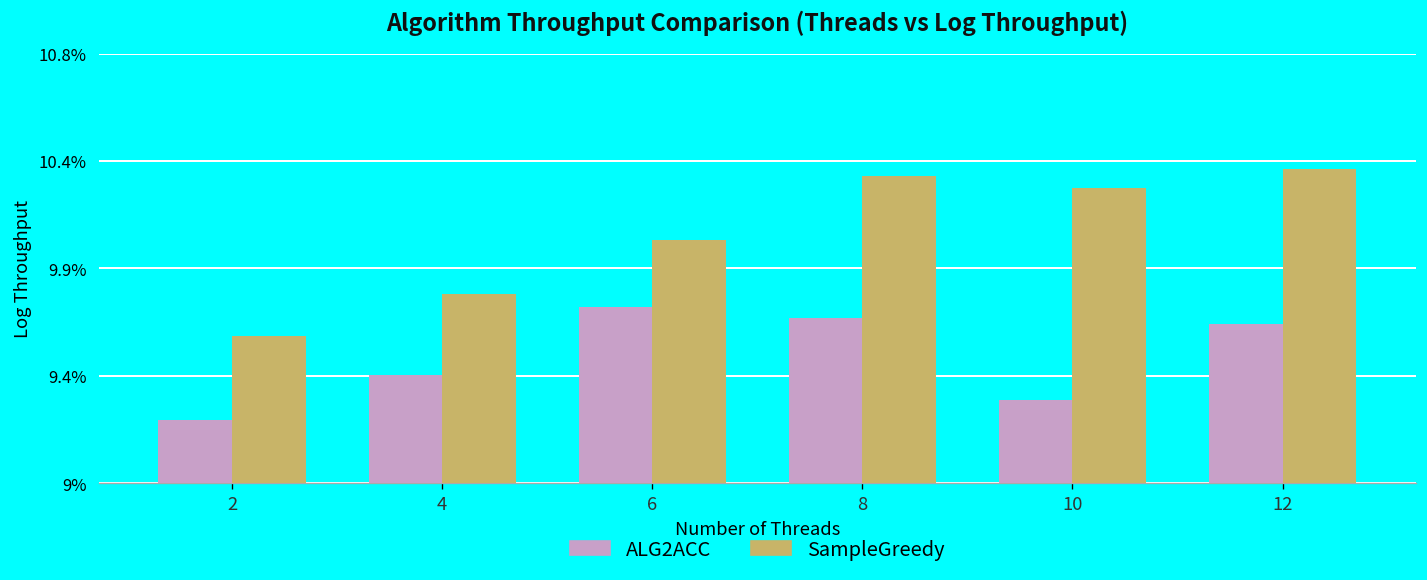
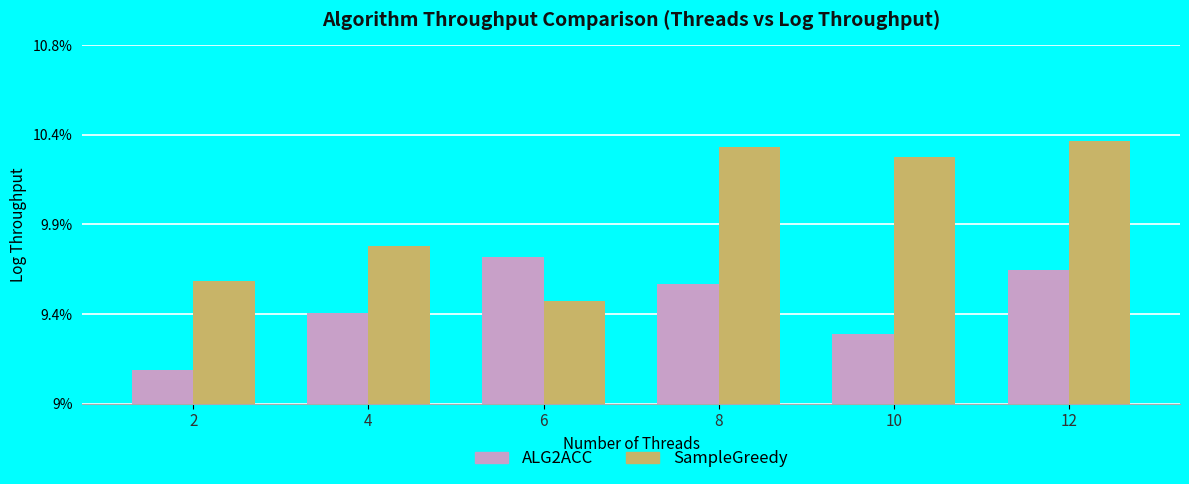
  {
    "ALG2ACC": {
-     "2": "9.26%",
+     "2": "9.17%",
      "4": "9.45%",
      "6": "9.74%",
-     "8": "9.69%",
+     "8": "9.60%",
      "10": "9.35%",
      "12": "9.67%"
    },
    "SampleGreedy": {
      "2": "9.62%",
      "4": "9.79%",
-     "6": "10.02%",
+     "6": "9.51%",
      "8": "10.29%",
      "10": "10.24%",
      "12": "10.32%"
    }
  }
